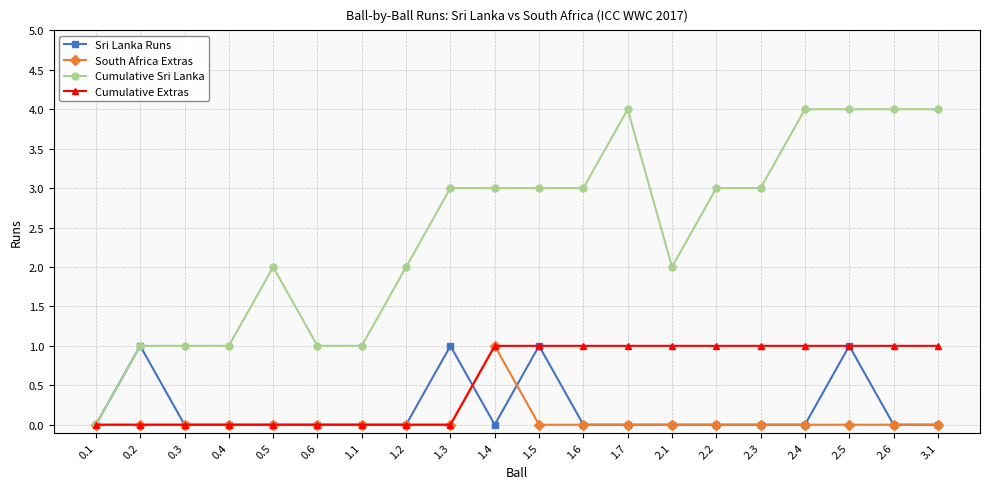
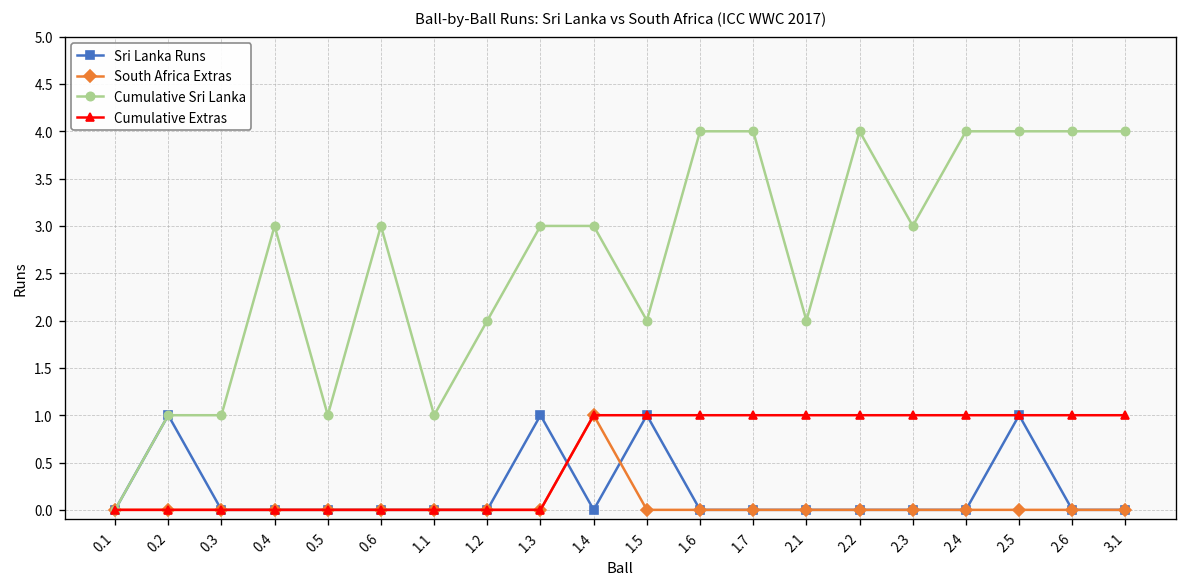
  {
    "Sri Lanka Runs": {
      "1.3": 1,
      "1.4": 0
    },
    "South Africa Extras": {
      "1.5": 0,
      "2.5": 0
    },
    "Cumulative Sri Lanka": {
      "0.3": 1,
-     "0.4": 1,
-     "0.5": 2,
-     "0.6": 1,
+     "0.4": 3,
+     "0.5": 1,
+     "0.6": 3,
      "1.1": 1,
      "1.2": 2,
      "1.3": 3,
      "1.4": 3,
-     "1.5": 3,
-     "1.6": 3,
+     "1.5": 2,
+     "1.6": 4,
      "1.7": 4,
      "2.1": 2,
-     "2.2": 3,
+     "2.2": 4,
      "2.3": 3,
      "2.4": 4,
      "2.5": 4,
      "2.6": 4,
      "3.1": 4
    },
    "Cumulative Extras": {
      "1.6": 1,
      "1.7": 1,
      "2.1": 1,
      "2.2": 1,
      "2.3": 1,
      "2.4": 1,
      "2.6": 1,
      "3.1": 1
    }
  }
